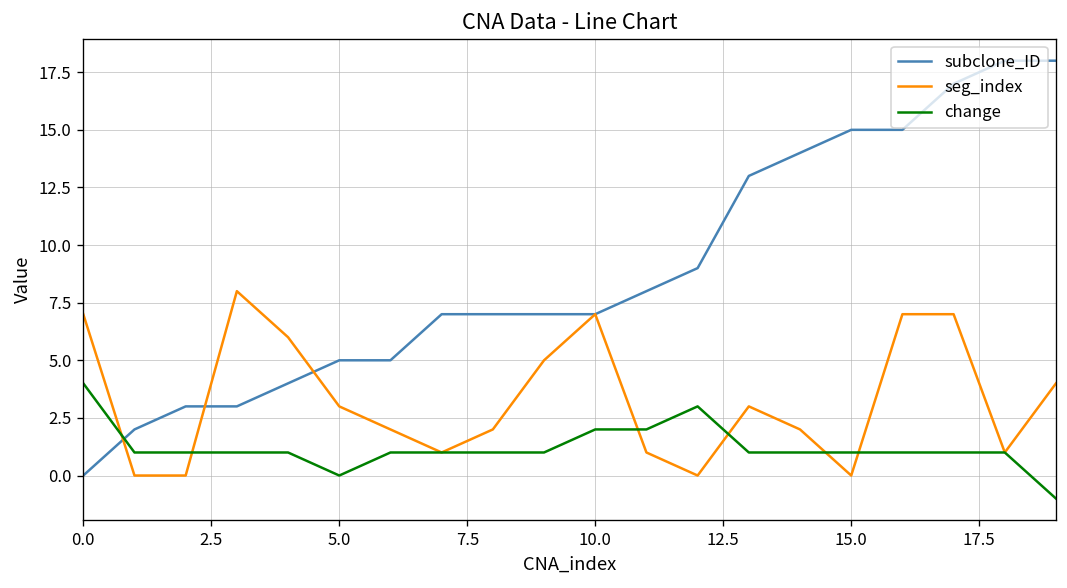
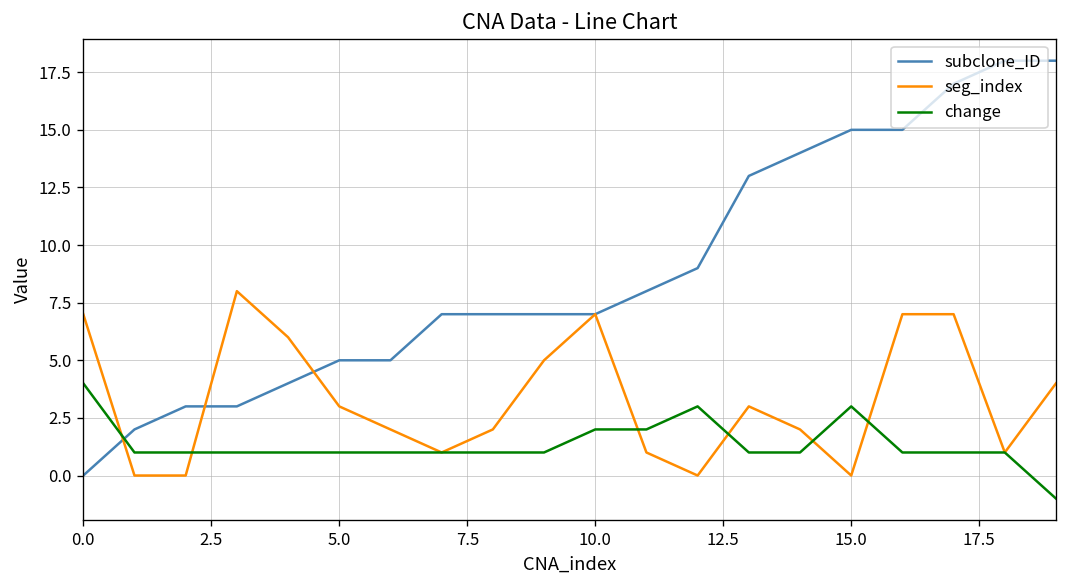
  {
    "subclone_ID": {
      "0.0": 0,
      "5.0": 5,
      "15.0": 15
    },
    "seg_index": {
      "0.0": 7,
      "5.0": 3,
      "15.0": 0
    },
    "change": {
      "0.0": 4,
-     "5.0": 0,
+     "5.0": 1,
      "10.0": 2,
-     "15.0": 1
+     "15.0": 3
    }
  }
